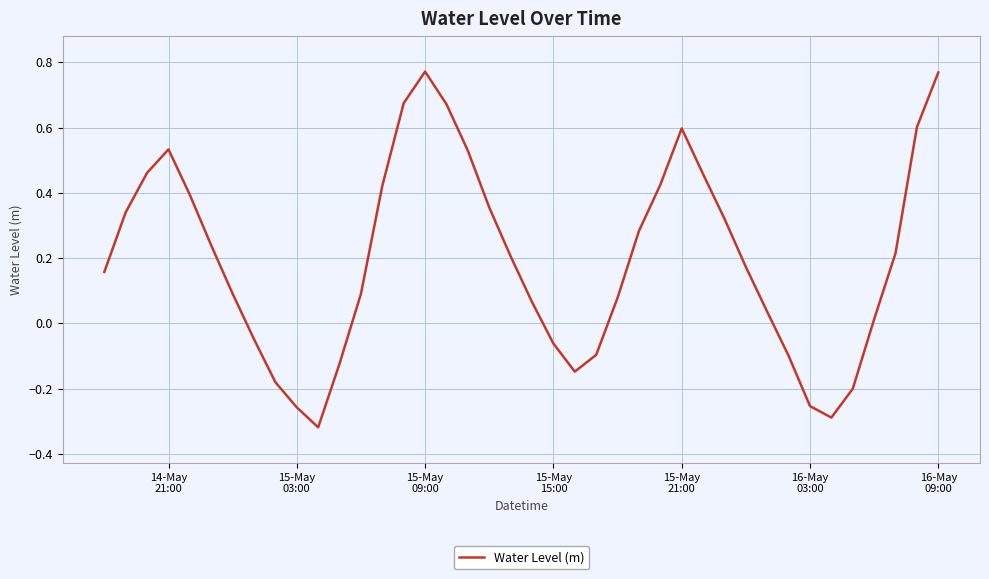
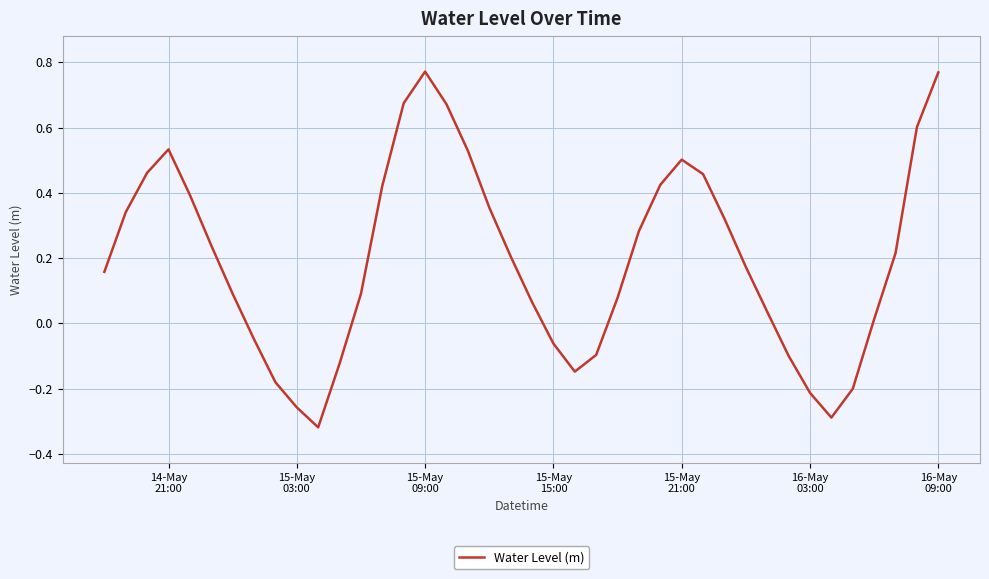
  {
    "14-May 21:00": 0.53,
    "15-May 03:00": -0.26,
    "15-May 09:00": 0.77,
    "15-May 15:00": -0.06,
-   "15-May 21:00": 0.60,
-   "16-May 03:00": -0.25,
+   "15-May 21:00": 0.50,
+   "16-May 03:00": -0.21,
    "16-May 09:00": 0.77
  }
